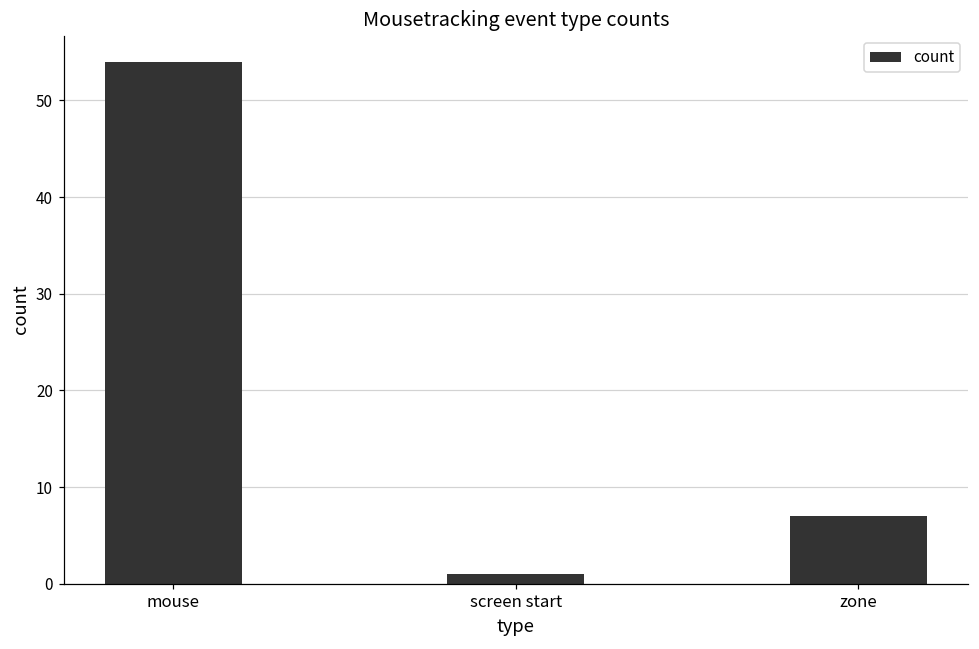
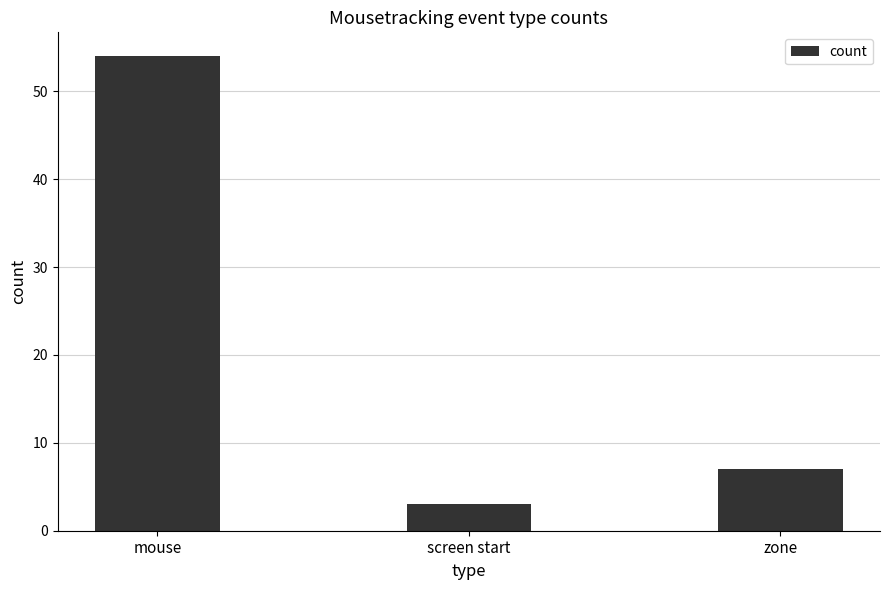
  {
    "mouse": 54,
-   "screen start": 1,
+   "screen start": 3,
    "zone": 7
  }
